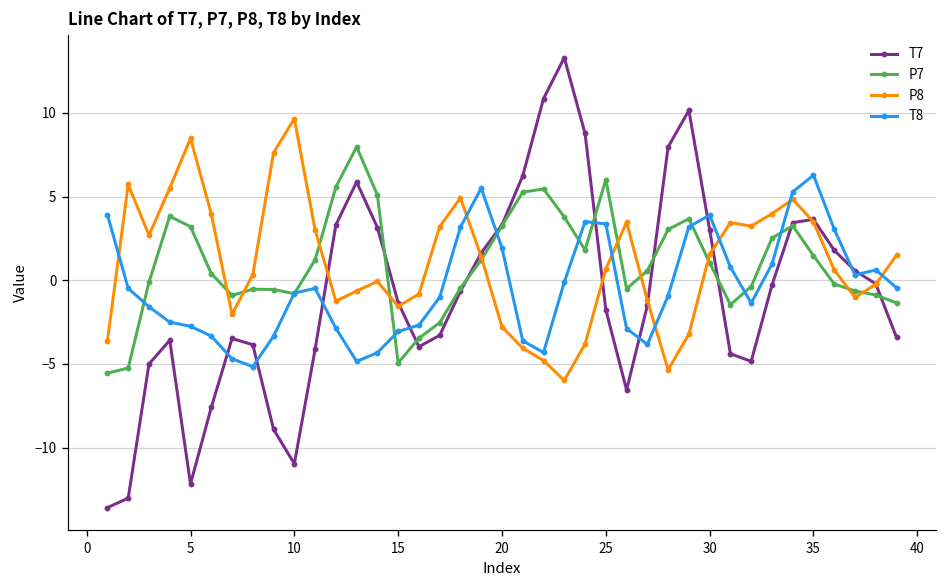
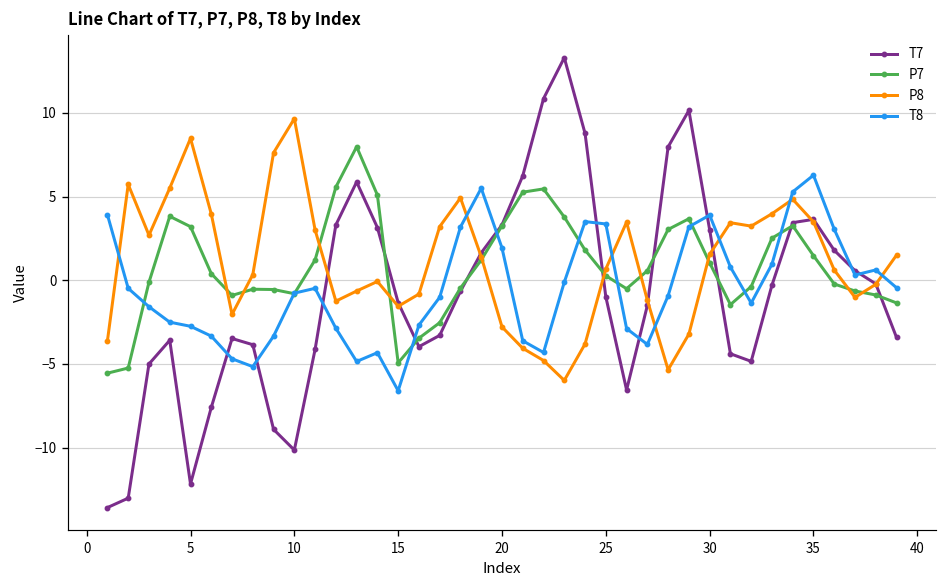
  {
    "T7": {
      "5": -12.2,
-     "10": -11.0,
+     "10": -10.2,
      "15": -1.3,
-     "25": -1.8,
+     "25": -1.0,
      "30": 3.0
    },
    "P7": {
      "5": 3.2,
      "15": -4.9,
-     "25": 6.0,
+     "25": 0.3,
      "30": 1.0,
      "35": 1.5
    },
    "P8": {
      "5": 8.5,
      "10": 9.7,
      "15": -1.6,
      "20": -2.8,
      "25": 0.7,
      "30": 1.5
    },
    "T8": {
      "5": -2.8,
-     "15": -3.1,
+     "15": -6.6,
      "20": 1.9,
      "25": 3.4,
      "30": 3.9,
      "35": 6.3
    }
  }
